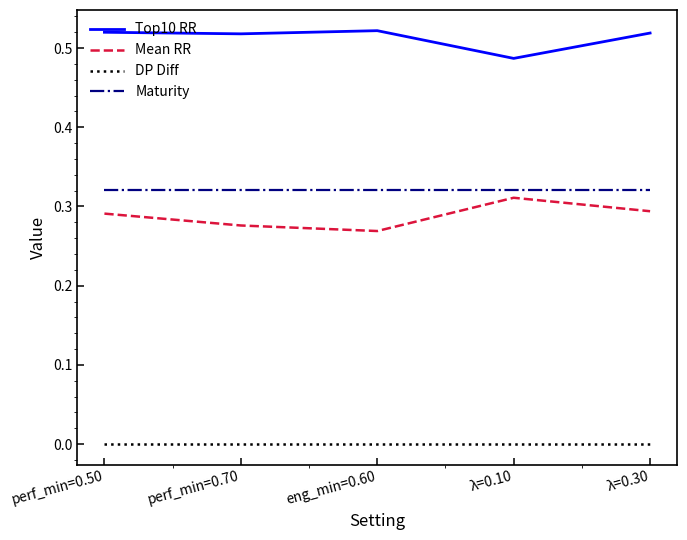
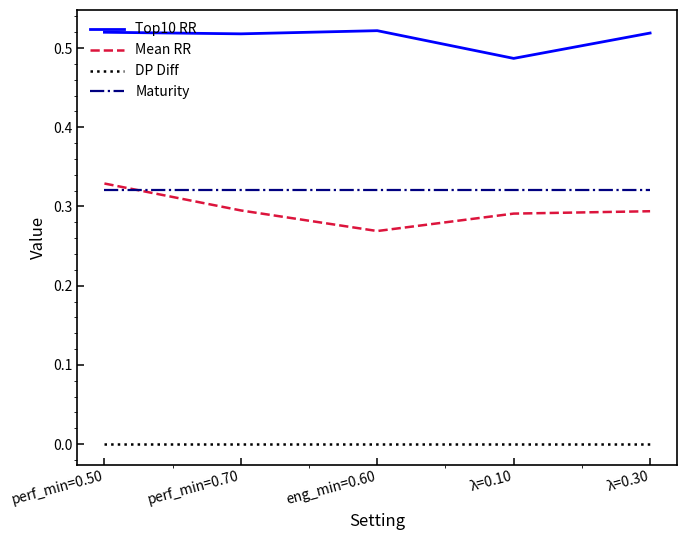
  {
    "Top10 RR": {
      "perf_min=0.50": 0.52,
      "perf_min=0.70": 0.52,
      "eng_min=0.60": 0.52,
      "λ=0.10": 0.49,
      "λ=0.30": 0.52
    },
    "Mean RR": {
-     "perf_min=0.50": 0.29,
-     "perf_min=0.70": 0.28,
+     "perf_min=0.50": 0.33,
+     "perf_min=0.70": 0.30,
      "eng_min=0.60": 0.27,
-     "λ=0.10": 0.31,
+     "λ=0.10": 0.29,
      "λ=0.30": 0.29
    },
    "DP Diff": {
      "perf_min=0.50": 0.00,
      "perf_min=0.70": 0.00,
      "eng_min=0.60": 0.00,
      "λ=0.10": 0.00,
      "λ=0.30": 0.00
    },
    "Maturity": {
      "perf_min=0.50": 0.32,
      "perf_min=0.70": 0.32,
      "eng_min=0.60": 0.32,
      "λ=0.10": 0.32,
      "λ=0.30": 0.32
    }
  }
